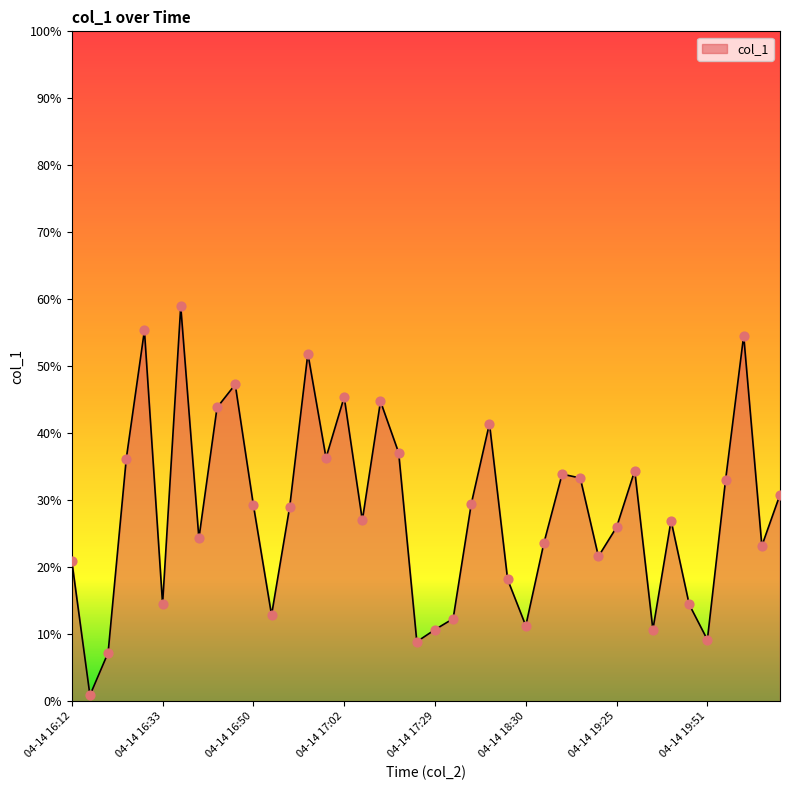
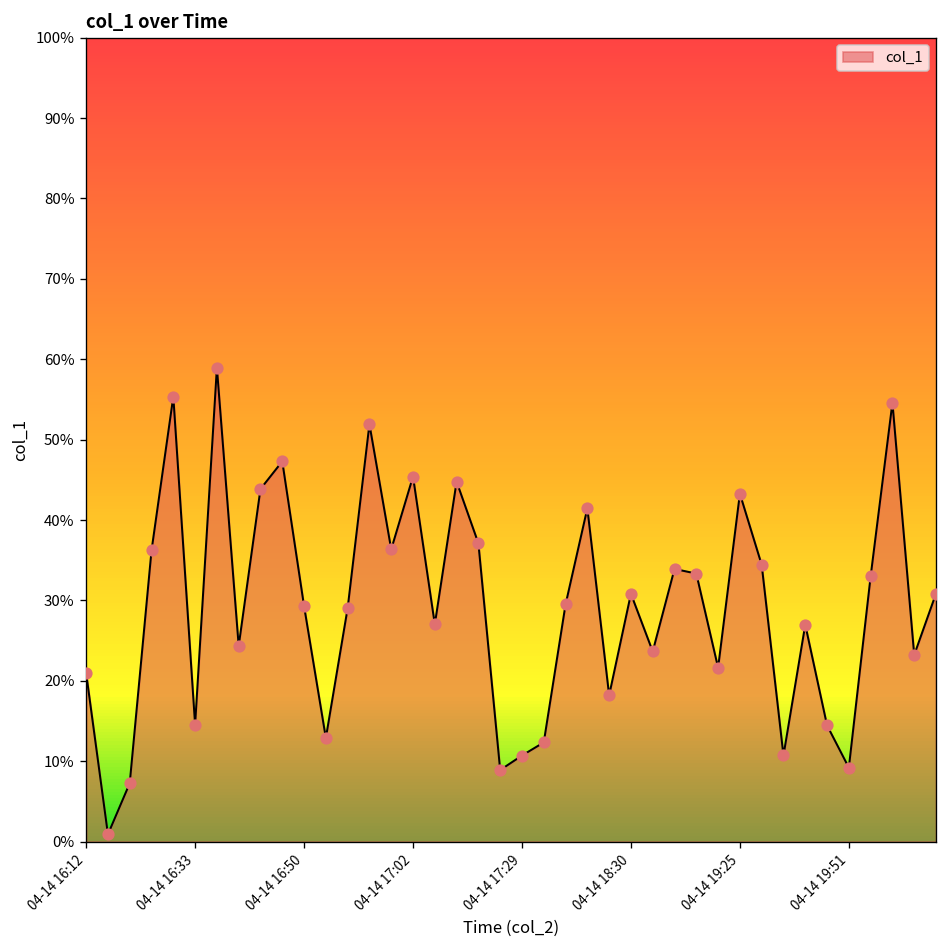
  {
    "04-14 16:33": "15%",
    "04-14 16:50": "29%",
    "04-14 17:29": "11%",
-   "04-14 18:30": "11%",
-   "04-14 19:25": "26%",
+   "04-14 18:30": "31%",
+   "04-14 19:25": "43%",
    "04-14 19:51": "9%"
  }
